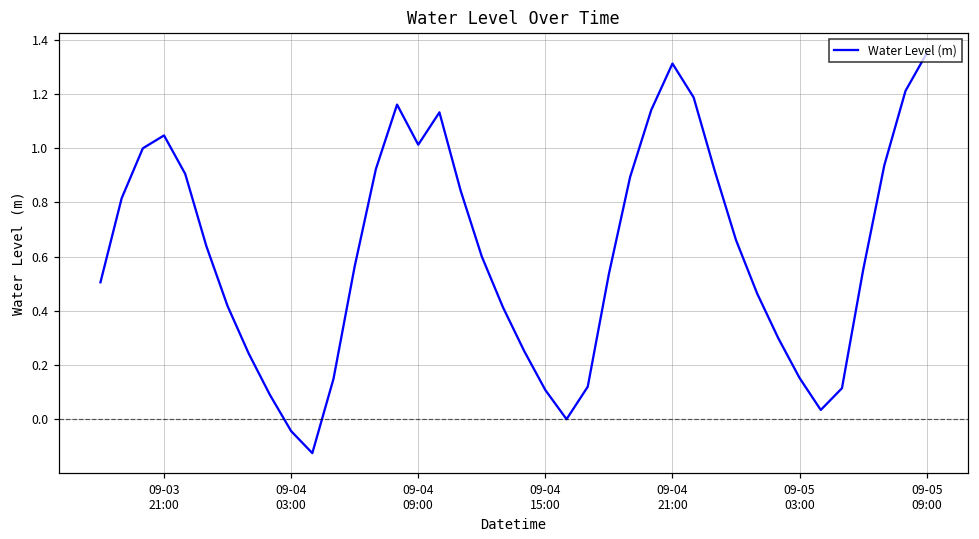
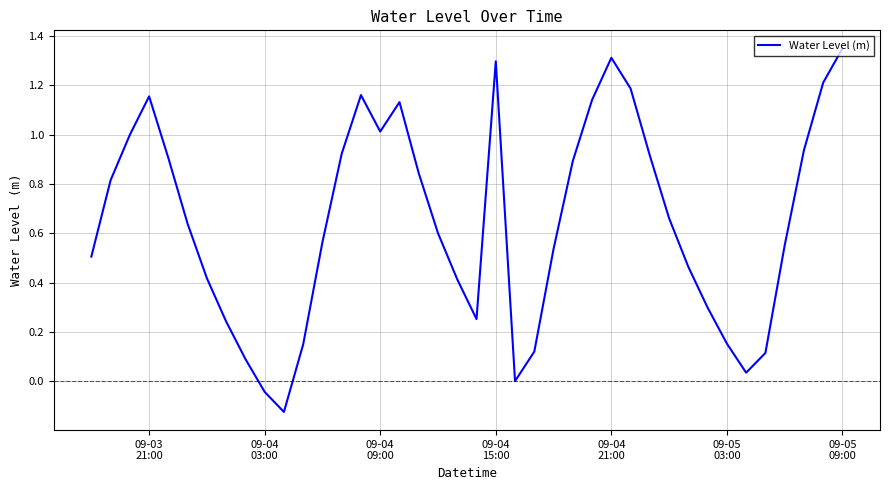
  {
-   "09-03 21:00": 1.05,
+   "09-03 21:00": 1.16,
    "09-04 03:00": -0.04,
    "09-04 09:00": 1.01,
-   "09-04 15:00": 0.11,
+   "09-04 15:00": 1.30,
    "09-04 21:00": 1.31,
    "09-05 03:00": 0.15
  }
